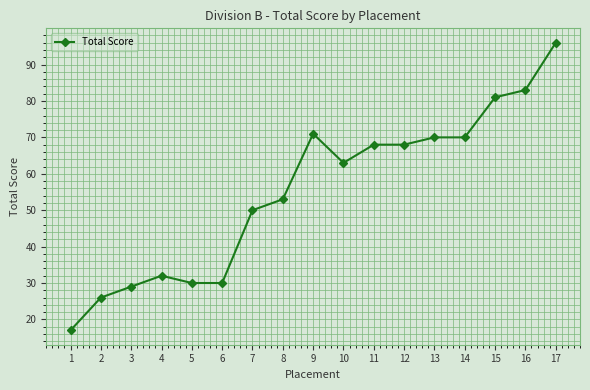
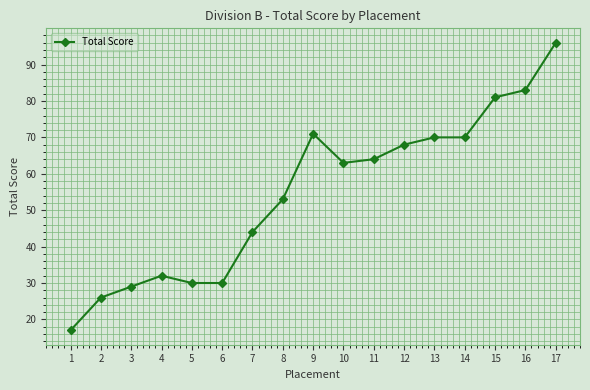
  {
    "1": 17,
    "2": 26,
    "3": 29,
    "4": 32,
    "5": 30,
    "6": 30,
-   "7": 50,
+   "7": 44,
    "8": 53,
    "9": 71,
    "10": 63,
-   "11": 68,
+   "11": 64,
    "12": 68,
    "13": 70,
    "14": 70,
    "15": 81,
    "16": 83,
    "17": 96
  }
